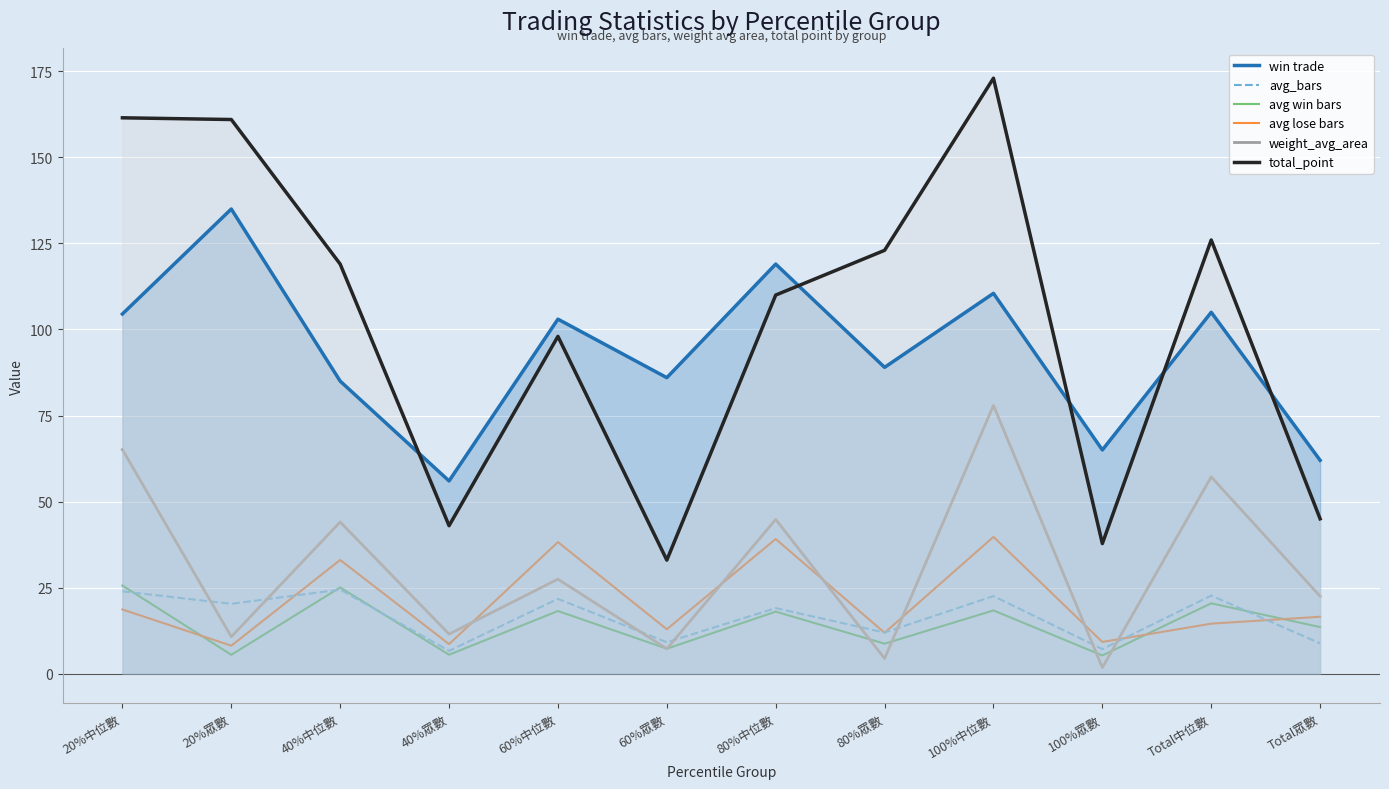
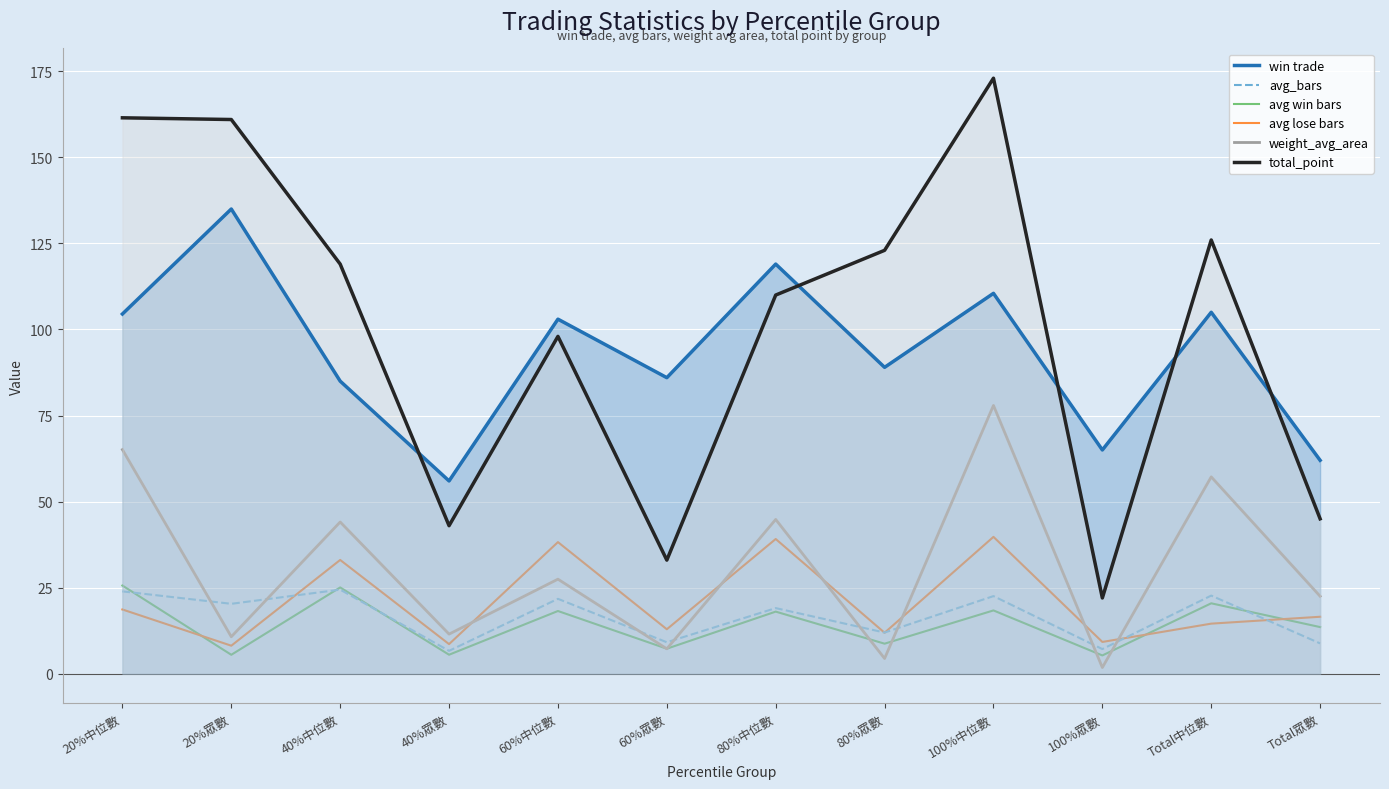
  {
    "win trade": {
      "20%中位數": 105,
      "20%眾數": 135,
      "40%中位數": 85,
      "40%眾數": 56,
      "60%中位數": 103,
      "60%眾數": 86,
      "80%中位數": 119,
      "80%眾數": 89,
      "100%中位數": 111,
      "100%眾數": 65,
      "Total中位數": 105,
      "Total眾數": 62
    },
    "avg_bars": {
      "20%中位數": 24,
      "20%眾數": 20,
      "40%眾數": 7,
      "60%中位數": 22,
      "60%眾數": 9,
      "80%中位數": 19,
      "100%中位數": 23,
      "100%眾數": 7,
      "Total中位數": 23,
      "Total眾數": 9
    },
    "avg win bars": {
      "20%中位數": 26,
      "20%眾數": 5,
      "40%眾數": 6,
      "60%中位數": 18,
      "80%中位數": 18,
      "80%眾數": 9,
      "100%中位數": 18,
      "100%眾數": 5,
      "Total中位數": 20,
      "Total眾數": 14
    },
    "avg lose bars": {
      "20%中位數": 19,
      "20%眾數": 8,
      "40%中位數": 33,
      "40%眾數": 9,
      "60%中位數": 38,
      "60%眾數": 13,
      "80%中位數": 39,
      "100%中位數": 40,
      "100%眾數": 9,
      "Total中位數": 15,
      "Total眾數": 17
    },
    "weight_avg_area": {
      "20%中位數": 65,
      "20%眾數": 11,
      "40%中位數": 44,
      "40%眾數": 12,
      "60%中位數": 27,
      "80%中位數": 45,
      "80%眾數": 4,
      "100%中位數": 78,
      "100%眾數": 2,
      "Total中位數": 57,
      "Total眾數": 23
    },
    "total_point": {
      "20%中位數": 162,
      "20%眾數": 161,
      "40%中位數": 119,
      "40%眾數": 43,
      "60%中位數": 98,
      "60%眾數": 33,
      "80%中位數": 110,
      "80%眾數": 123,
      "100%中位數": 173,
-     "100%眾數": 38,
+     "100%眾數": 22,
      "Total中位數": 126,
      "Total眾數": 45
    }
  }
